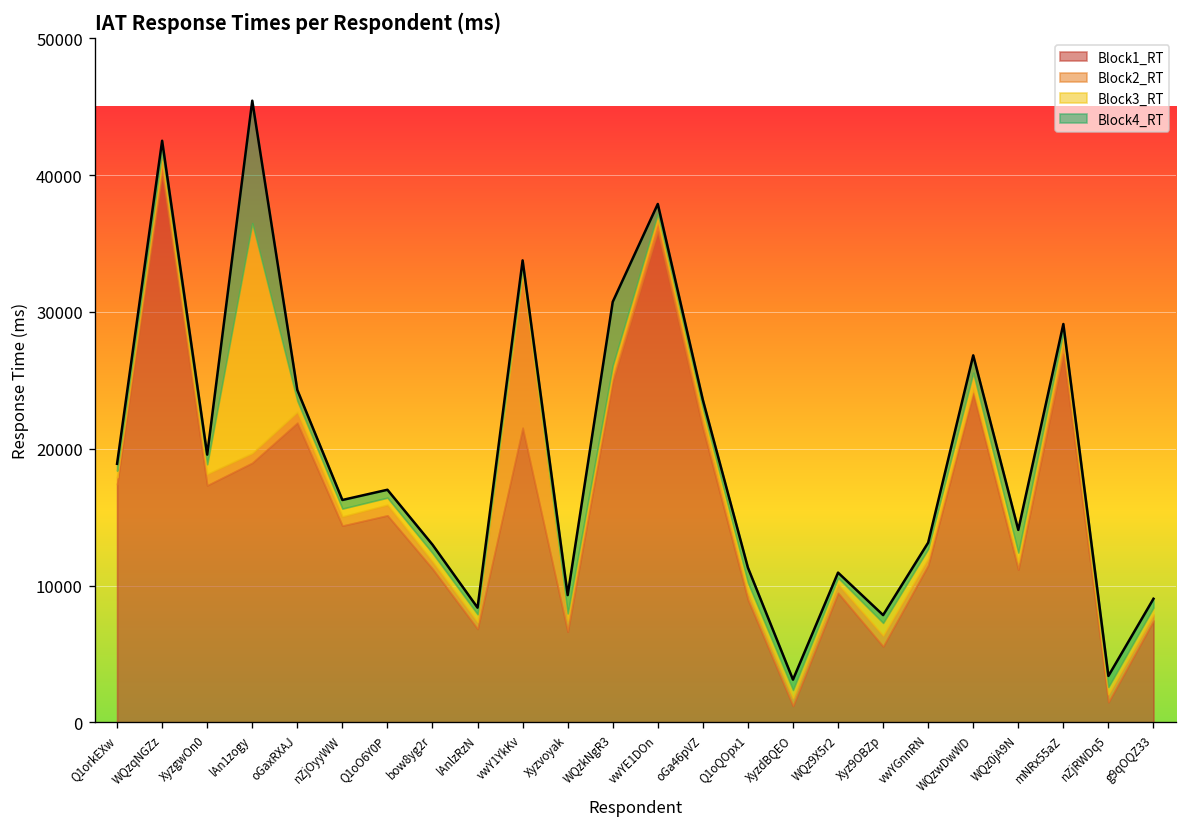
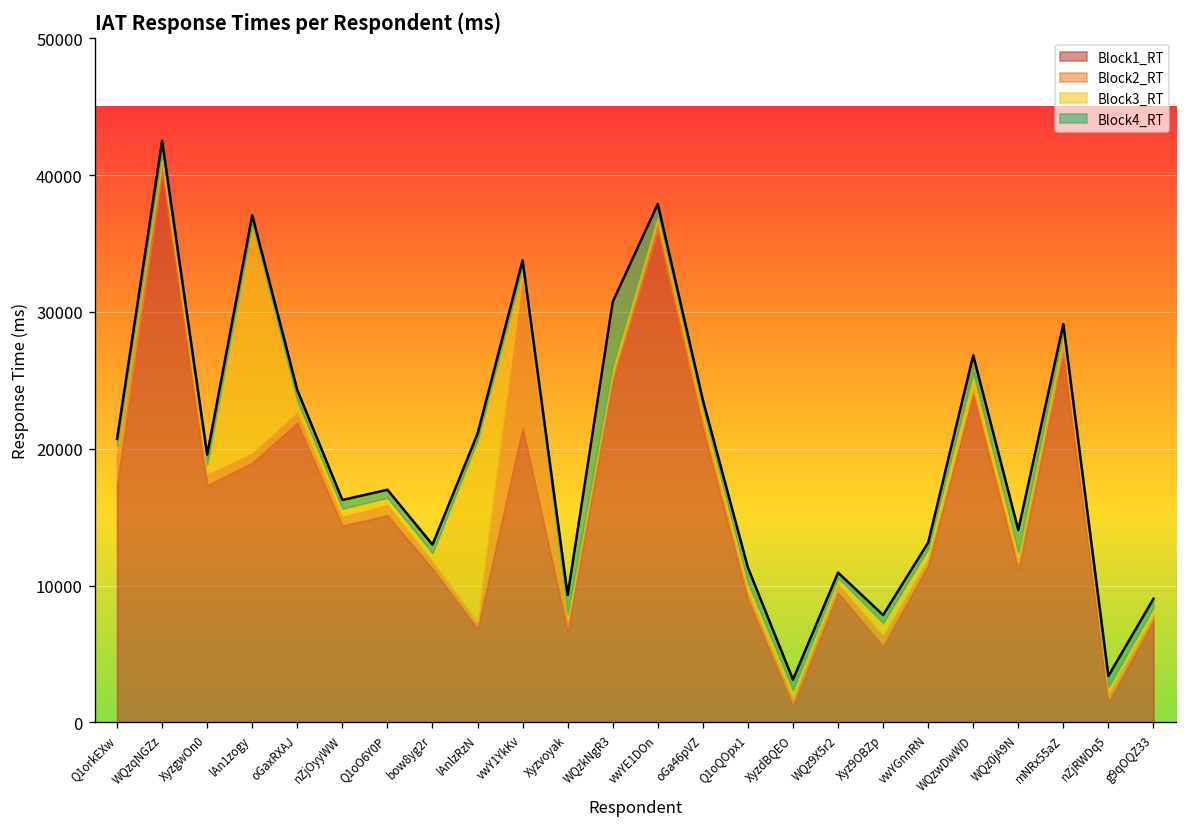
  {
    "Block1_RT": {
      "Q1orkEXw": 17400,
      "WQzqNGZz": 40200,
      "XyzgwOn0": 17300,
      "lAn1zogy": 19000,
      "oGaxRXAJ": 21900,
      "nZjOyyWW": 14400,
      "Q1oO6Y0P": 15100,
      "bow8yg2r": 11200,
      "lAnlzRzN": 6800,
      "vwY1YkKv": 21500,
      "Xyzvoyak": 6600,
      "WQzkNgR3": 24900,
      "vwYE1DOn": 35900,
      "oGa46pVZ": 21500,
      "Q1oQOpx1": 9000,
      "XyzdBQEO": 1200,
      "WQz9X5r2": 9500,
      "Xyz9OBZp": 5600,
      "vwYGnnRN": 11500,
      "WQzwDwWD": 24000,
      "WQz0jA9N": 11200,
      "mNRx55aZ": 26900,
      "nZjRWDq5": 1500,
      "g9qOQZ33": 7400
    },
    "Block2_RT": {
-     "Q1orkEXw": 500,
+     "Q1orkEXw": 2300,
      "WQzqNGZz": 900,
      "XyzgwOn0": 800,
      "lAn1zogy": 700,
      "oGaxRXAJ": 800,
      "nZjOyyWW": 700,
      "Q1oO6Y0P": 800,
      "bow8yg2r": 500,
      "lAnlzRzN": 500,
      "vwY1YkKv": 11300,
      "Xyzvoyak": 800,
      "WQzkNgR3": 600,
      "vwYE1DOn": 800,
      "oGa46pVZ": 800,
      "Q1oQOpx1": 500,
      "XyzdBQEO": 600,
      "WQz9X5r2": 600,
      "Xyz9OBZp": 800,
      "vwYGnnRN": 500,
      "WQzwDwWD": 400,
      "WQz0jA9N": 500,
      "mNRx55aZ": 1000,
      "nZjRWDq5": 600,
      "g9qOQZ33": 400
    },
    "Block3_RT": {
      "Q1orkEXw": 500,
      "WQzqNGZz": 700,
      "XyzgwOn0": 700,
      "lAn1zogy": 16800,
      "oGaxRXAJ": 800,
      "nZjOyyWW": 600,
      "Q1oO6Y0P": 500,
      "bow8yg2r": 600,
-     "lAnlzRzN": 600,
+     "lAnlzRzN": 13300,
      "vwY1YkKv": 500,
      "Xyzvoyak": 500,
      "WQzkNgR3": 600,
      "vwYE1DOn": 500,
      "oGa46pVZ": 600,
      "Q1oQOpx1": 700,
      "XyzdBQEO": 600,
      "WQz9X5r2": 500,
      "Xyz9OBZp": 900,
      "vwYGnnRN": 700,
      "WQzwDwWD": 1100,
      "WQz0jA9N": 700,
      "mNRx55aZ": 700,
      "nZjRWDq5": 500,
      "g9qOQZ33": 500
    },
    "Block4_RT": {
      "Q1orkEXw": 500,
      "WQzqNGZz": 800,
      "XyzgwOn0": 700,
-     "lAn1zogy": 9000,
+     "lAn1zogy": 600,
      "oGaxRXAJ": 800,
      "nZjOyyWW": 600,
      "Q1oO6Y0P": 600,
      "bow8yg2r": 600,
      "lAnlzRzN": 500,
      "vwY1YkKv": 500,
      "Xyzvoyak": 1300,
      "WQzkNgR3": 4700,
      "vwYE1DOn": 700,
      "oGa46pVZ": 600,
      "Q1oQOpx1": 1100,
      "XyzdBQEO": 800,
      "WQz9X5r2": 400,
      "Xyz9OBZp": 600,
      "vwYGnnRN": 500,
      "WQzwDwWD": 1300,
      "WQz0jA9N": 1700,
      "mNRx55aZ": 500,
      "nZjRWDq5": 800,
      "g9qOQZ33": 600
    }
  }
